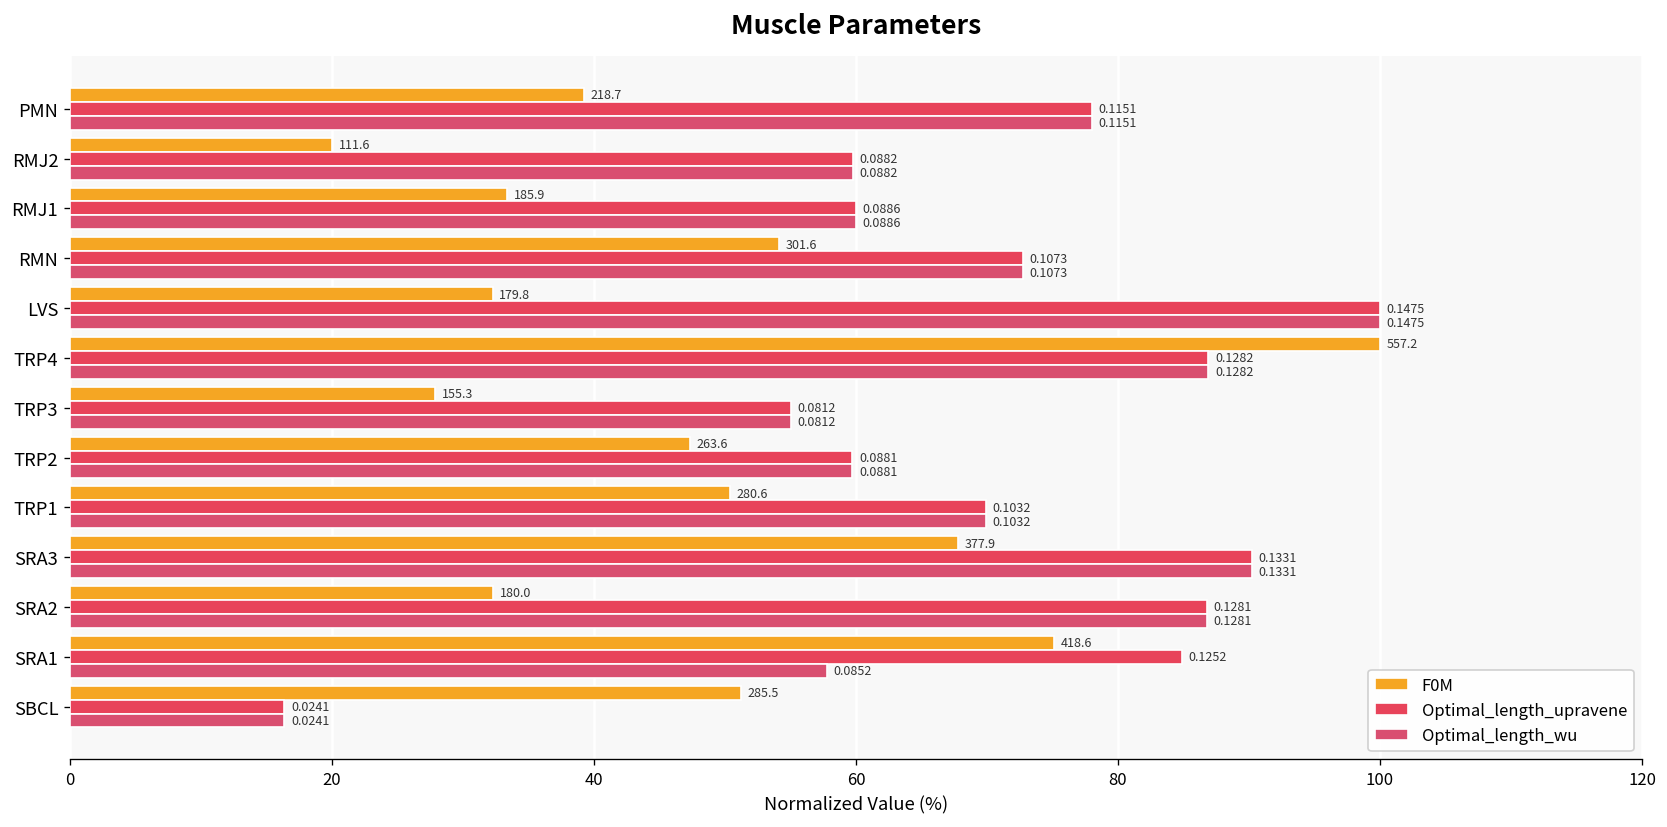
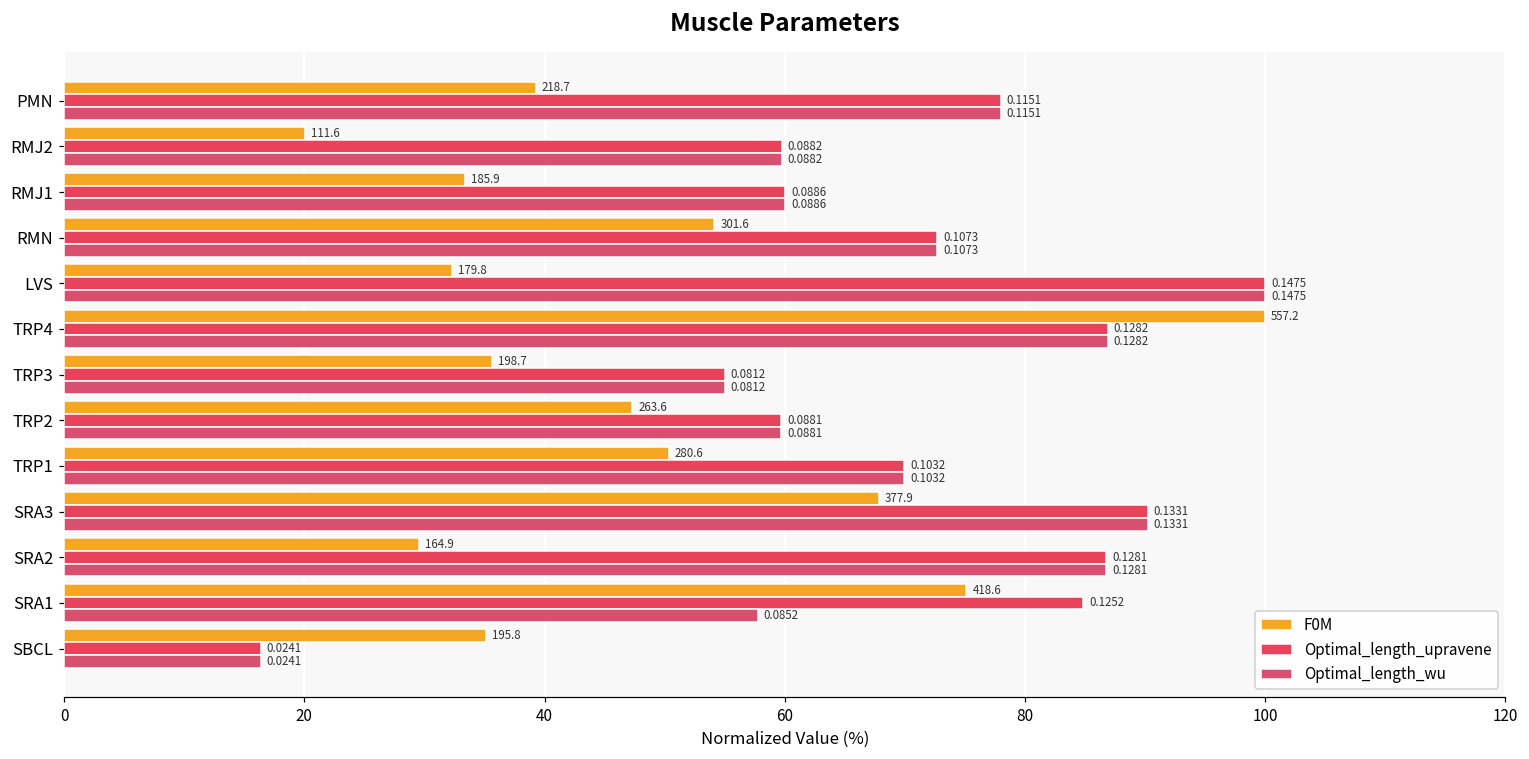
  {
    "F0M": {
-     "TRP3": 155.3,
-     "SRA2": 180.0,
-     "SBCL": 285.5
+     "TRP3": 198.7,
+     "SRA2": 164.9,
+     "SBCL": 195.8
    }
  }
